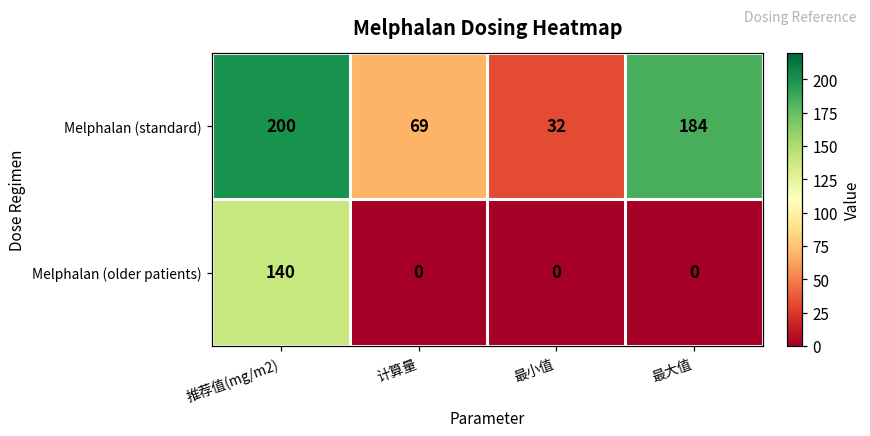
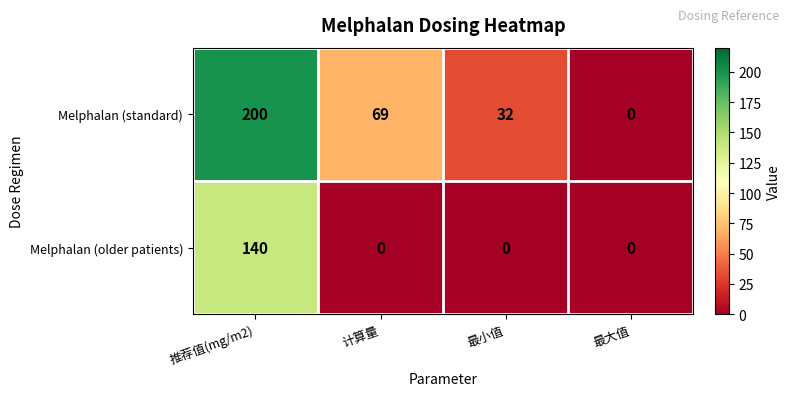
  {
    "Melphalan (standard)": {
      "推荐值(mg/m2)": 200,
      "计算量": 69,
      "最小值": 32,
-     "最大值": 184
+     "最大值": 0
    },
    "Melphalan (older patients)": {
      "推荐值(mg/m2)": 140,
      "计算量": 0,
      "最小值": 0,
      "最大值": 0
    }
  }
